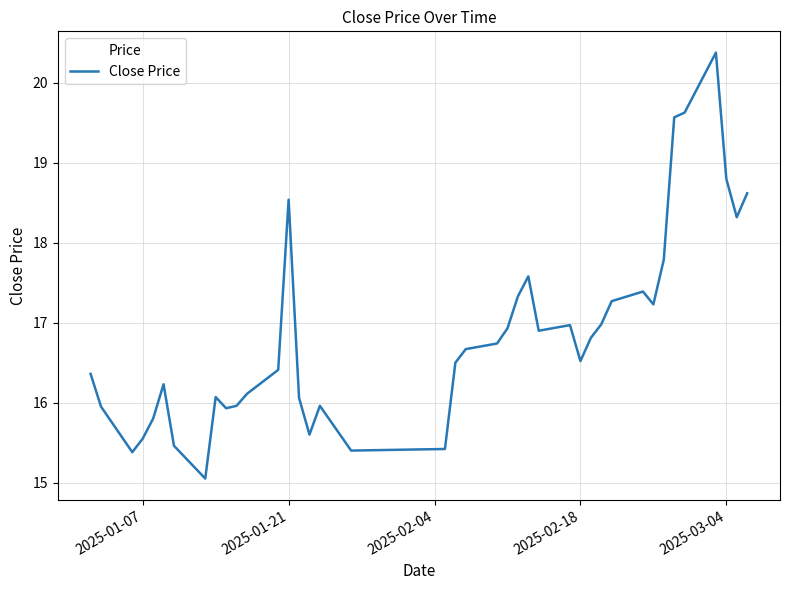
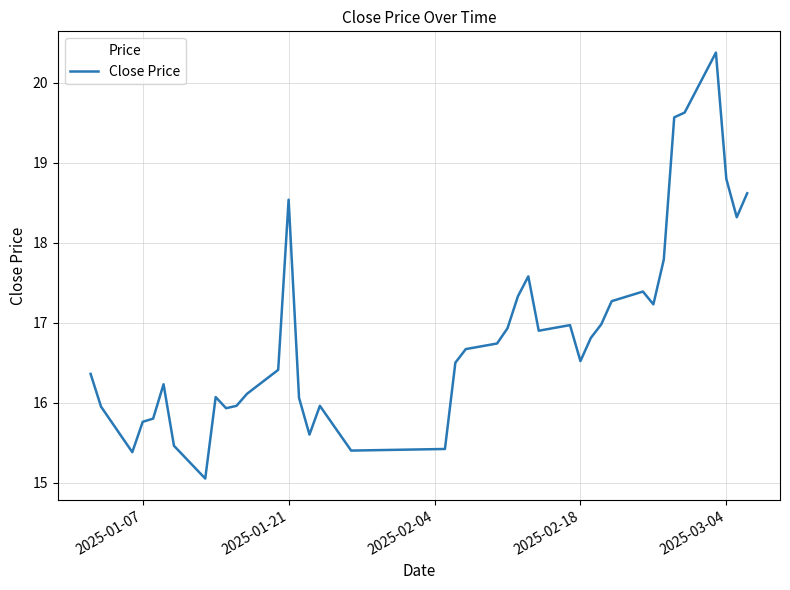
  {
-   "2025-01-07": 15.6,
+   "2025-01-07": 15.8,
    "2025-01-21": 18.5,
    "2025-02-18": 16.5,
    "2025-03-04": 18.8
  }
